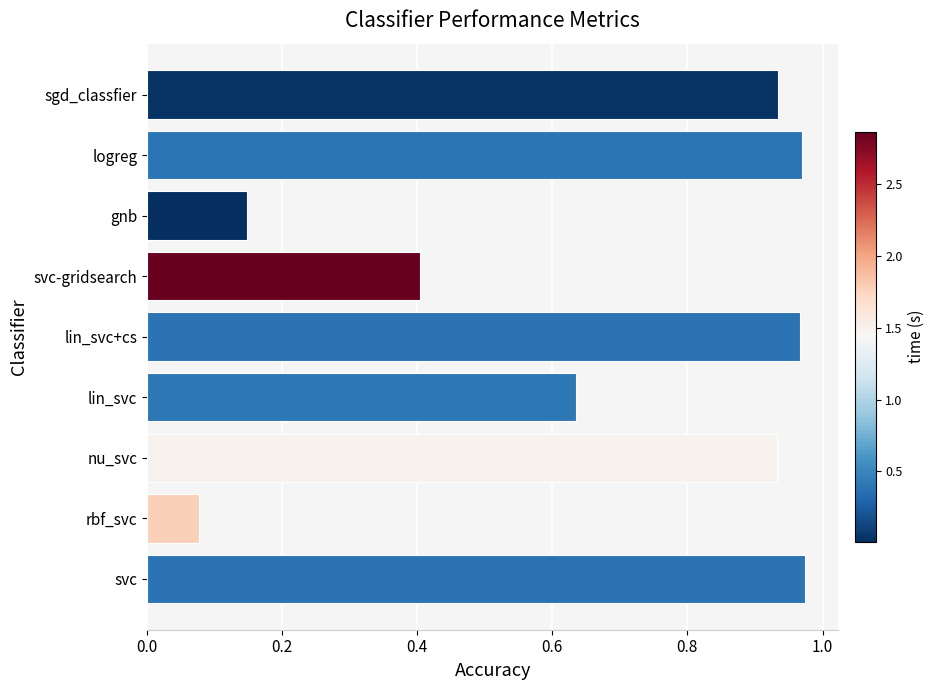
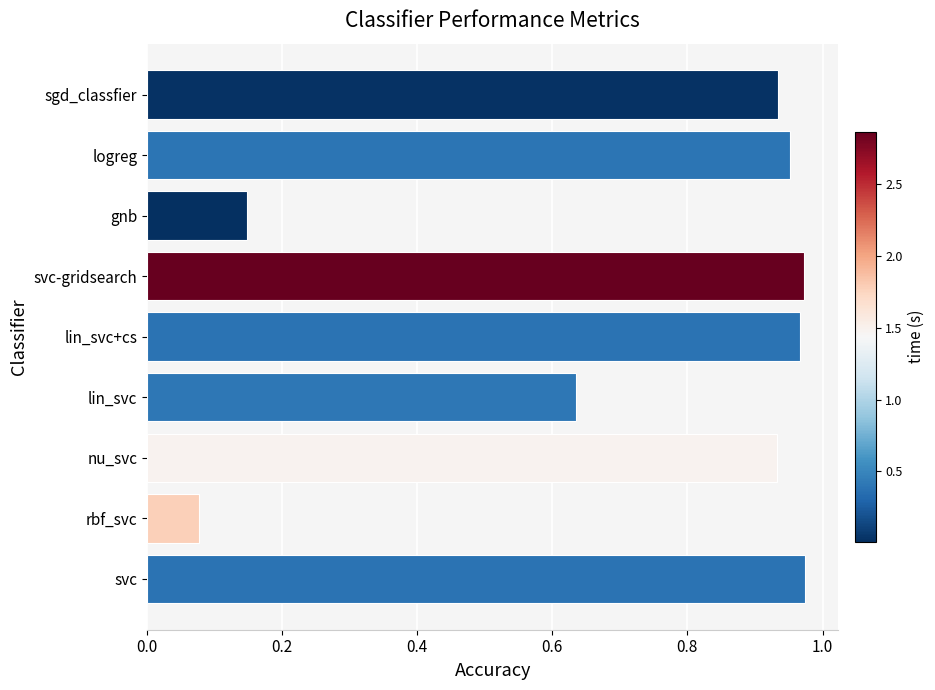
  {
    "sgd_classfier": 0.93,
-   "logreg": 0.97,
+   "logreg": 0.95,
    "gnb": 0.15,
-   "svc-gridsearch": 0.40,
+   "svc-gridsearch": 0.97,
    "lin_svc+cs": 0.97,
    "lin_svc": 0.63,
    "nu_svc": 0.93,
    "rbf_svc": 0.08,
    "svc": 0.97
  }
